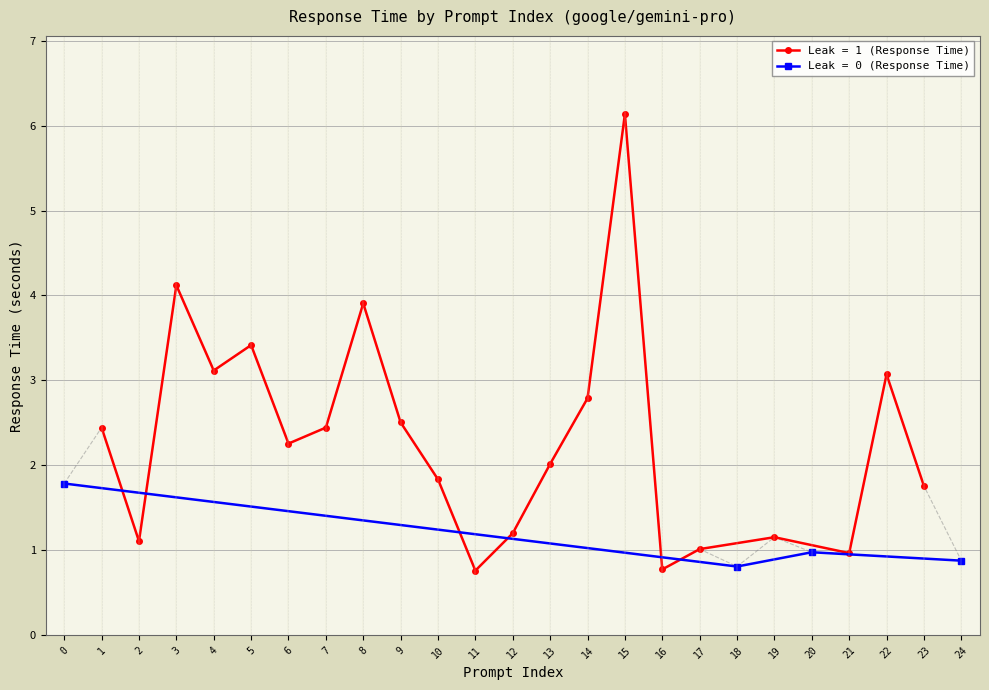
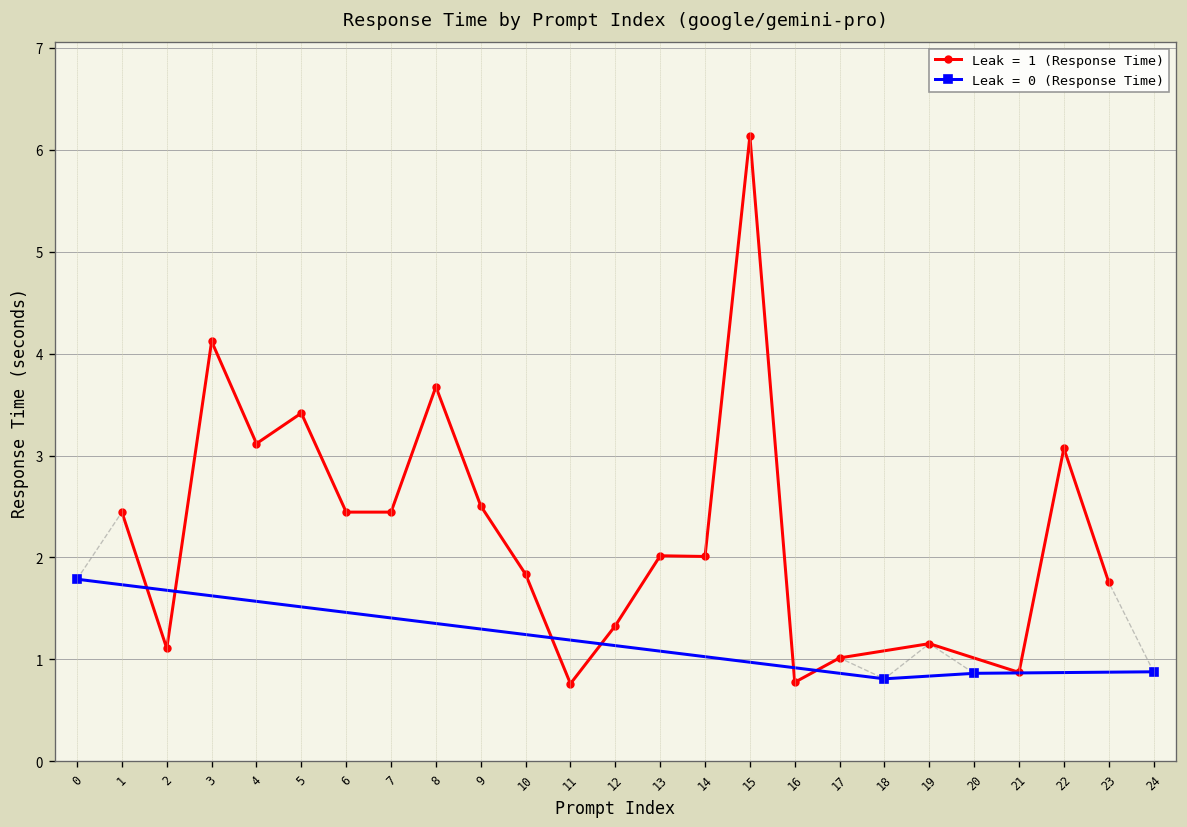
  {
    "Leak = 1 (Response Time)": {
-     "6": 2.3,
-     "8": 3.9,
-     "12": 1.2,
-     "14": 2.8,
-     "21": 1.0
+     "6": 2.4,
+     "8": 3.7,
+     "12": 1.3,
+     "14": 2.0,
+     "21": 0.9
    },
    "Leak = 0 (Response Time)": {
-     "20": 1.0
+     "20": 0.9
    }
  }
